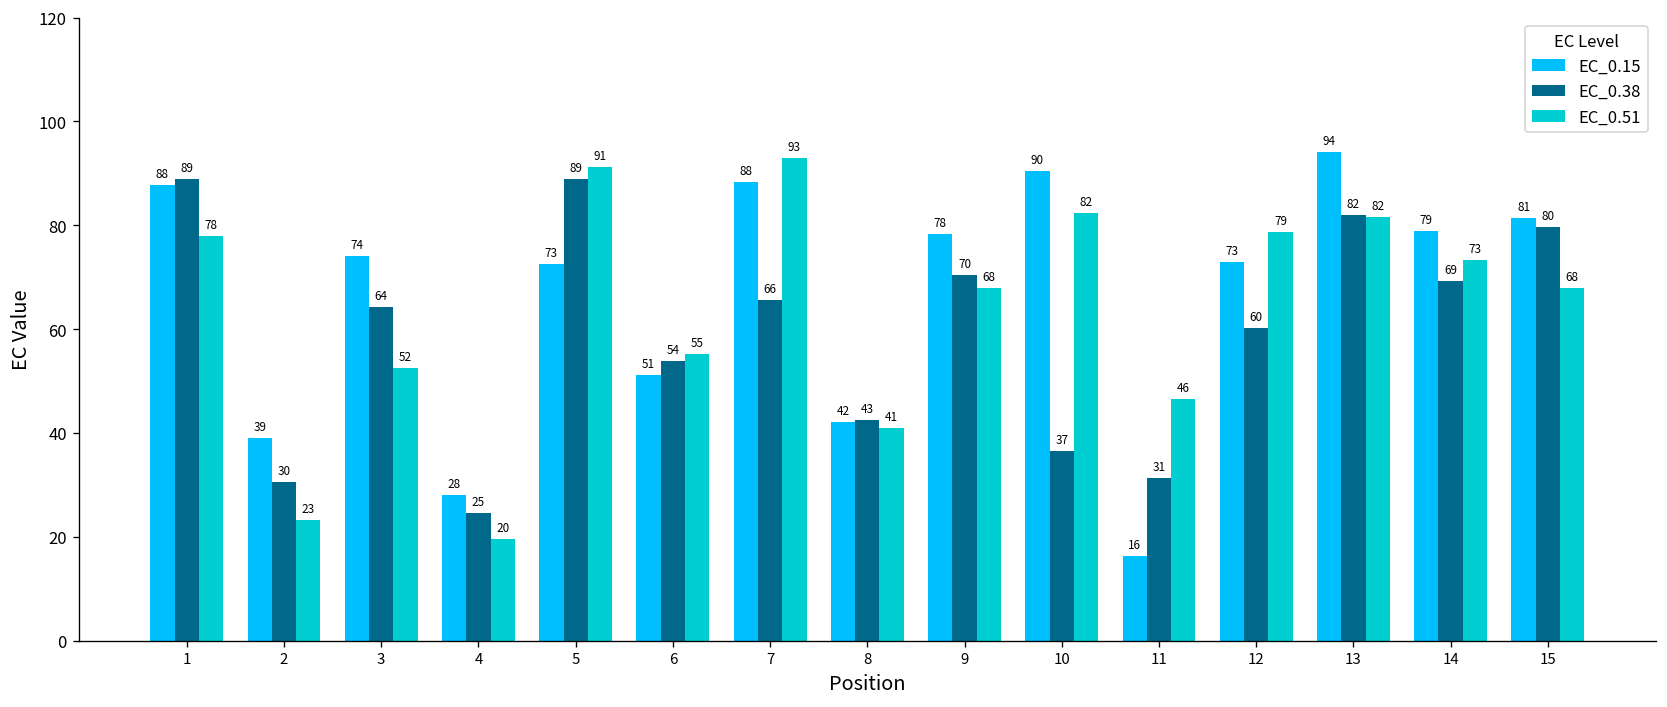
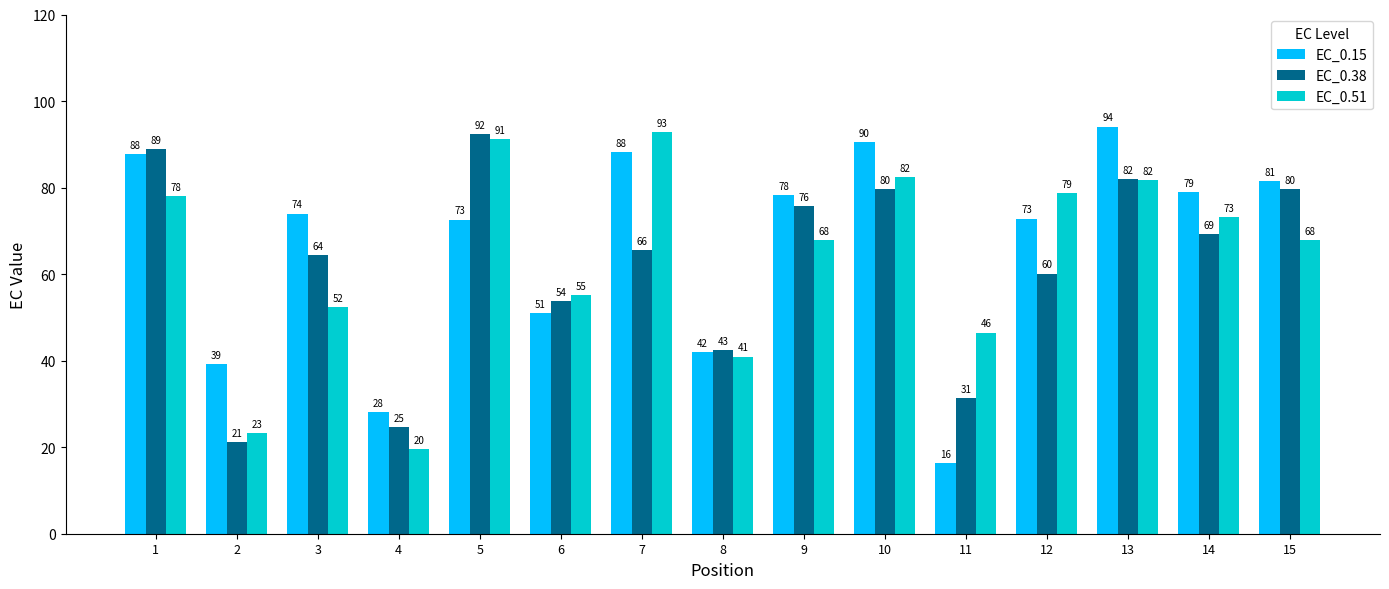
  {
    "EC_0.38": {
      "1": 89,
-     "2": 30,
+     "2": 21,
      "3": 64,
      "4": 25,
-     "5": 89,
+     "5": 92,
      "6": 54,
      "7": 66,
      "8": 43,
-     "9": 70,
-     "10": 37,
+     "9": 76,
+     "10": 80,
      "11": 31,
      "12": 60,
      "13": 82,
      "14": 69,
      "15": 80
    }
  }
